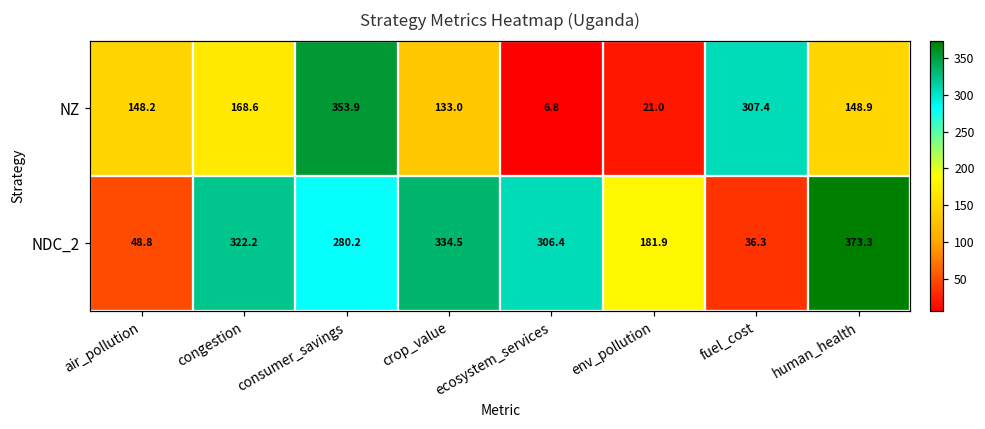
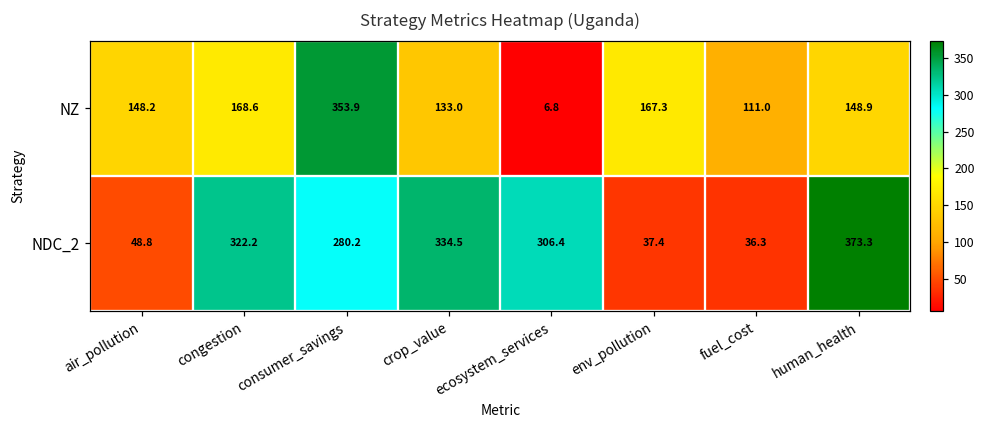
  {
    "NZ": {
      "air_pollution": 148.2,
      "congestion": 168.6,
      "consumer_savings": 353.9,
      "crop_value": 133.0,
      "ecosystem_services": 6.8,
-     "env_pollution": 21.0,
-     "fuel_cost": 307.4,
+     "env_pollution": 167.3,
+     "fuel_cost": 111.0,
      "human_health": 148.9
    },
    "NDC_2": {
      "air_pollution": 48.8,
      "congestion": 322.2,
      "consumer_savings": 280.2,
      "crop_value": 334.5,
      "ecosystem_services": 306.4,
-     "env_pollution": 181.9,
+     "env_pollution": 37.4,
      "fuel_cost": 36.3,
      "human_health": 373.3
    }
  }
